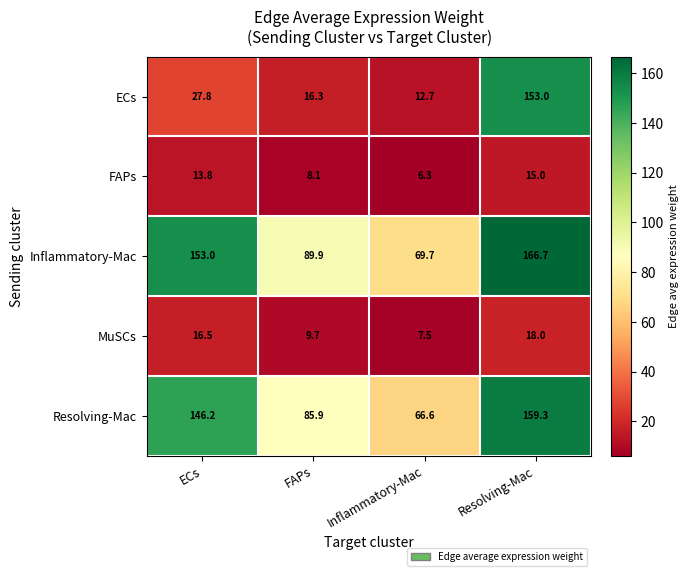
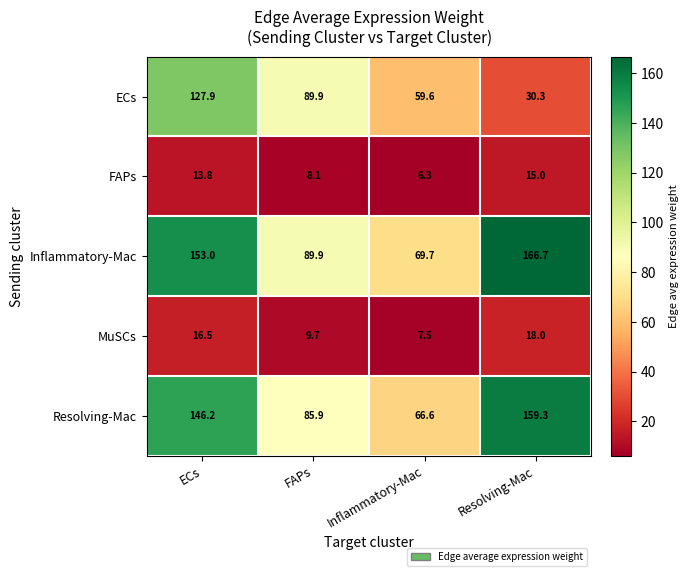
  {
    "ECs": {
-     "ECs": 27.8,
-     "FAPs": 16.3,
-     "Inflammatory-Mac": 12.7,
-     "Resolving-Mac": 153.0
+     "ECs": 127.9,
+     "FAPs": 89.9,
+     "Inflammatory-Mac": 59.6,
+     "Resolving-Mac": 30.3
    },
    "FAPs": {
      "ECs": 13.8,
      "FAPs": 8.1,
      "Inflammatory-Mac": 6.3,
      "Resolving-Mac": 15.0
    },
    "Inflammatory-Mac": {
      "ECs": 153.0,
      "FAPs": 89.9,
      "Inflammatory-Mac": 69.7,
      "Resolving-Mac": 166.7
    },
    "MuSCs": {
      "ECs": 16.5,
      "FAPs": 9.7,
      "Inflammatory-Mac": 7.5,
      "Resolving-Mac": 18.0
    },
    "Resolving-Mac": {
      "ECs": 146.2,
      "FAPs": 85.9,
      "Inflammatory-Mac": 66.6,
      "Resolving-Mac": 159.3
    }
  }
